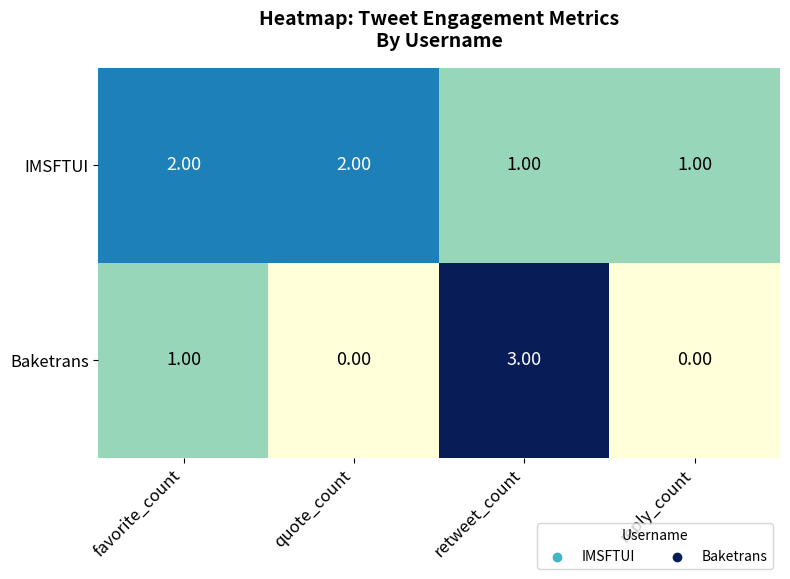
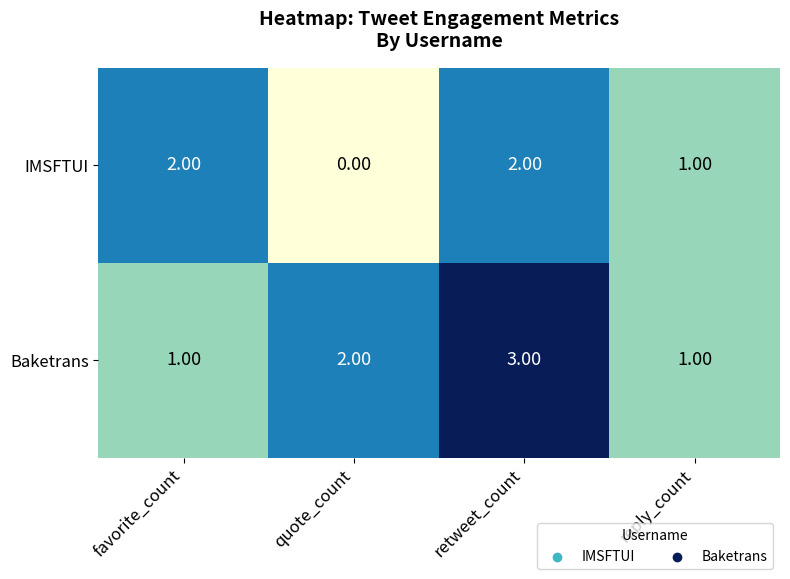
  {
    "IMSFTUI": {
      "favorite_count": 2.00,
-     "quote_count": 2.00,
-     "retweet_count": 1.00,
+     "quote_count": 0.00,
+     "retweet_count": 2.00,
      "reply_count": 1.00
    },
    "Baketrans": {
      "favorite_count": 1.00,
-     "quote_count": 0.00,
+     "quote_count": 2.00,
      "retweet_count": 3.00,
-     "reply_count": 0.00
+     "reply_count": 1.00
    }
  }
